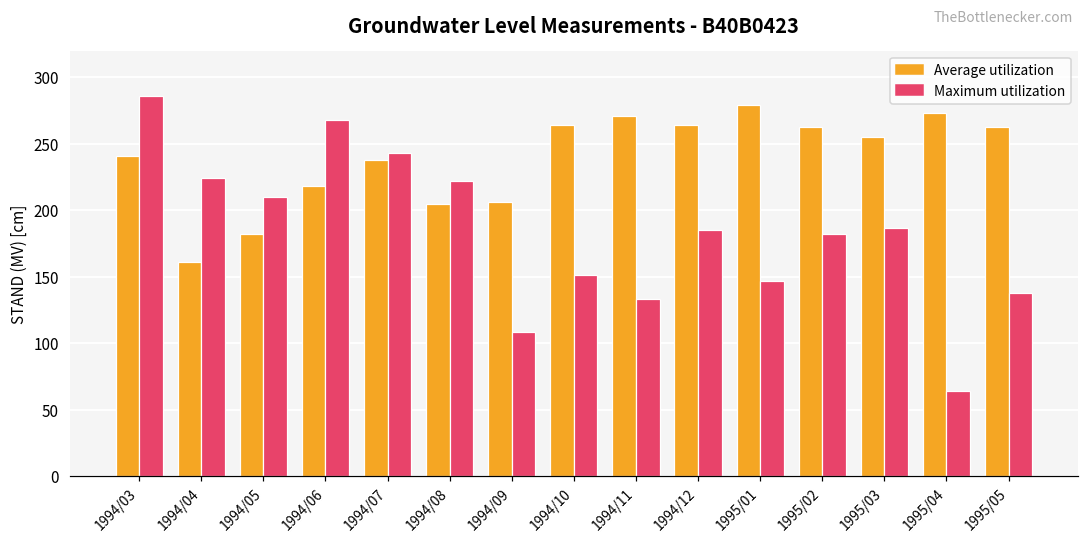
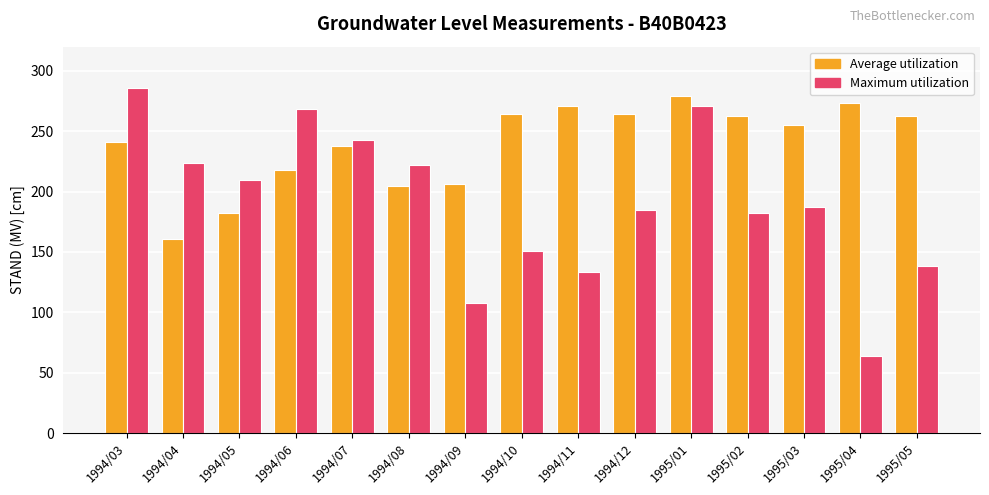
  {
    "Average utilization": {
      "1994/03": 241,
      "1994/04": 161,
      "1994/05": 182,
      "1994/06": 218,
      "1994/07": 238,
      "1994/08": 205,
      "1994/09": 206,
      "1994/10": 264,
      "1994/11": 271,
      "1994/12": 264,
      "1995/01": 279,
      "1995/02": 263,
      "1995/03": 255,
      "1995/04": 273,
      "1995/05": 263
    },
    "Maximum utilization": {
      "1994/03": 286,
      "1994/04": 224,
      "1994/05": 210,
      "1994/06": 268,
      "1994/07": 243,
      "1994/08": 222,
      "1994/09": 108,
      "1994/10": 151,
      "1994/11": 133,
      "1994/12": 185,
-     "1995/01": 147,
+     "1995/01": 271,
      "1995/02": 182,
      "1995/03": 187,
      "1995/04": 64,
      "1995/05": 138
    }
  }
